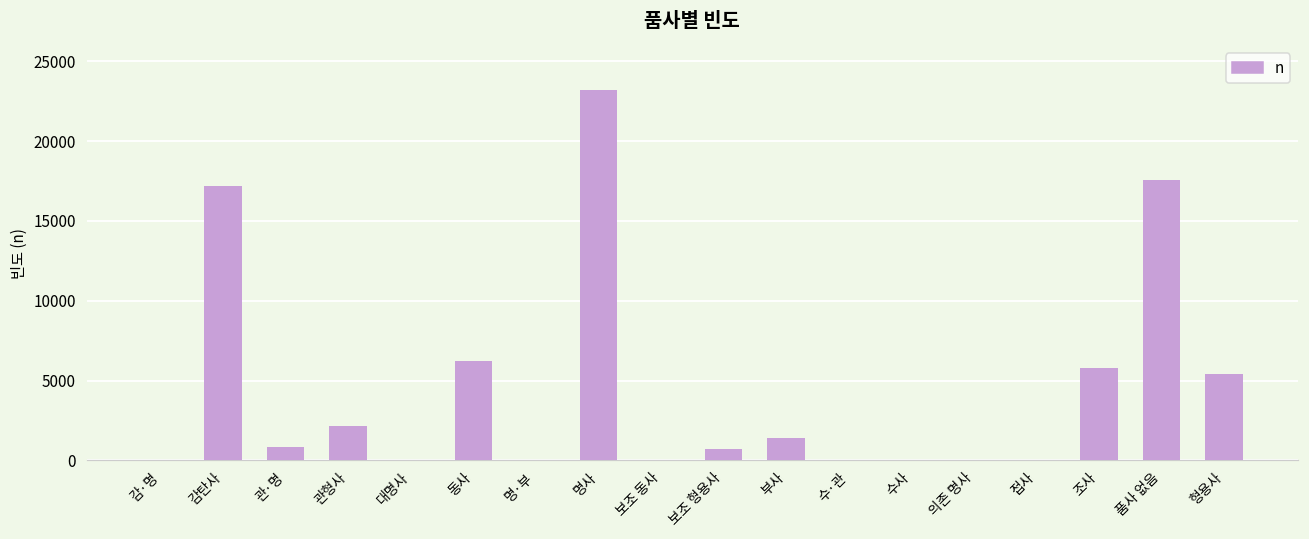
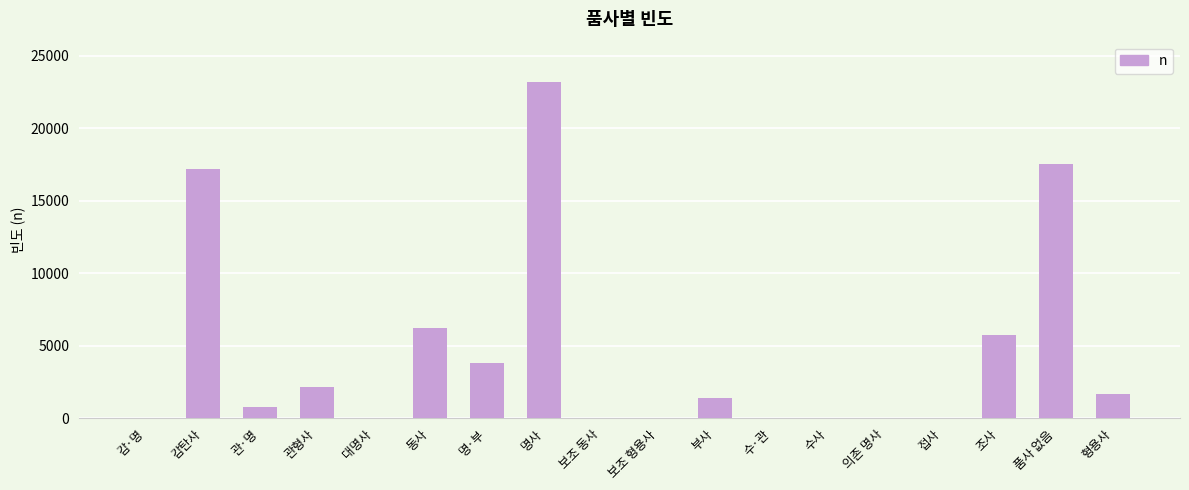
  {
    "감탄사": 17200,
    "관·명": 800,
    "관형사": 2200,
    "동사": 6200,
-   "명·부": 0,
+   "명·부": 3800,
    "명사": 23200,
-   "보조 형용사": 700,
+   "보조 형용사": 0,
    "부사": 1400,
    "조사": 5800,
    "품사 없음": 17500,
-   "형용사": 5400
+   "형용사": 1700
  }
